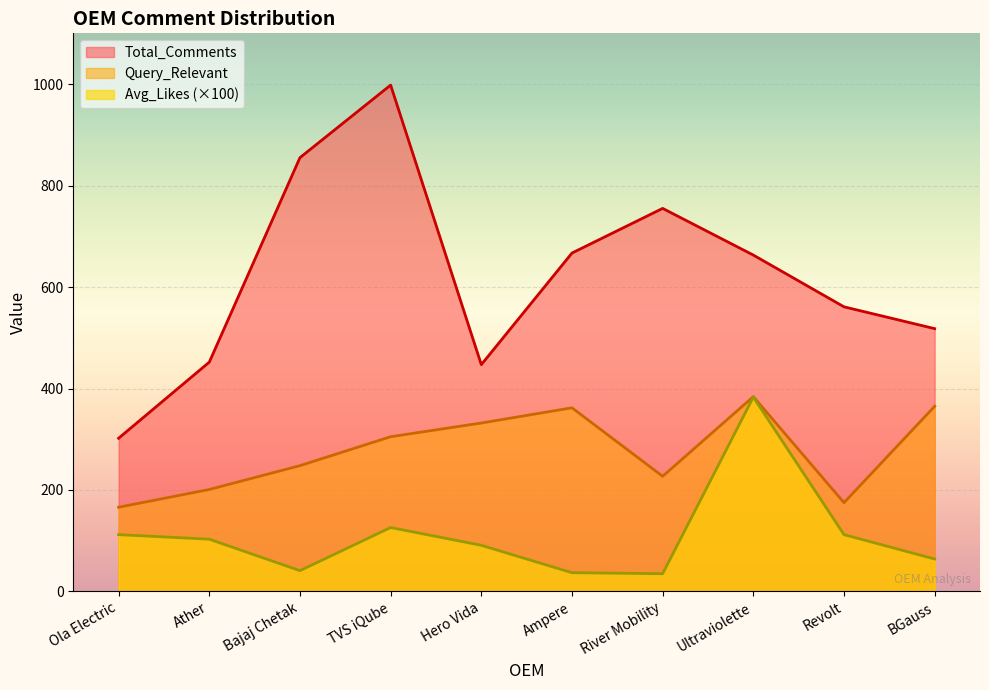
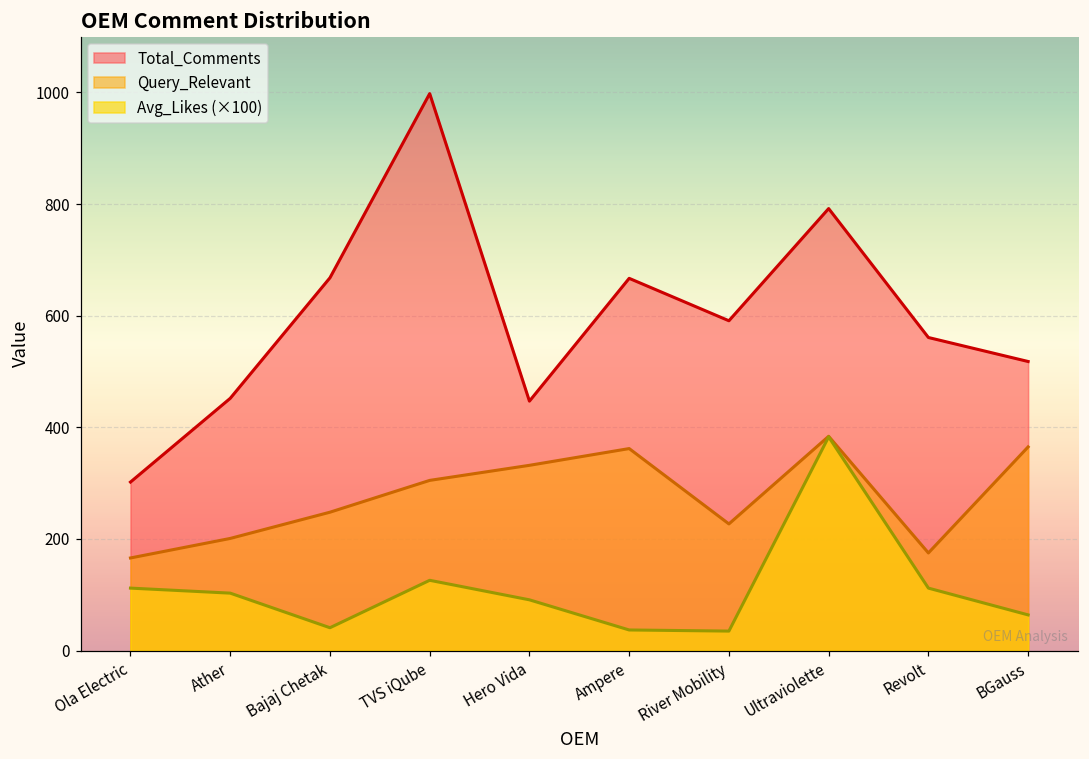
  {
    "Total_Comments": {
      "Ola Electric": 300,
      "Ather": 450,
-     "Bajaj Chetak": 860,
+     "Bajaj Chetak": 670,
      "TVS iQube": 1000,
      "Hero Vida": 450,
      "Ampere": 670,
-     "River Mobility": 760,
-     "Ultraviolette": 660,
+     "River Mobility": 590,
+     "Ultraviolette": 790,
      "Revolt": 560,
      "BGauss": 520
    }
  }
